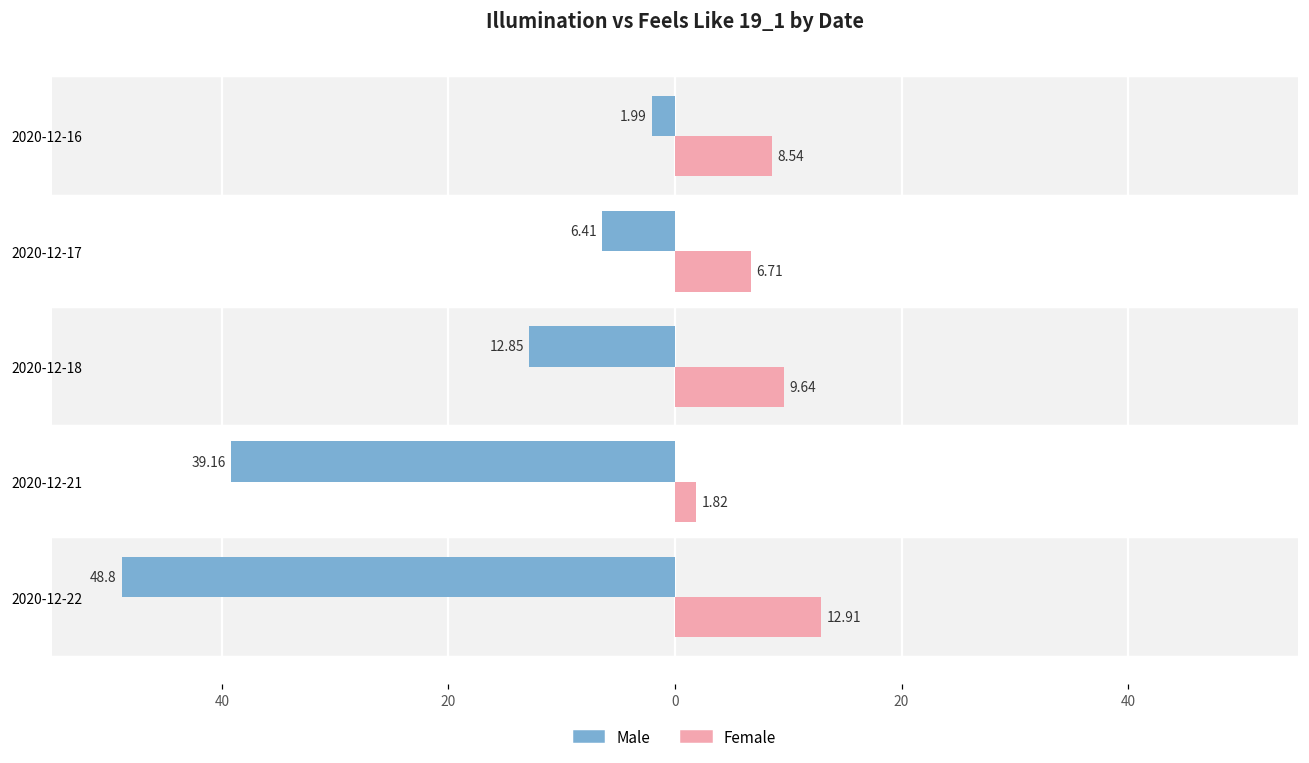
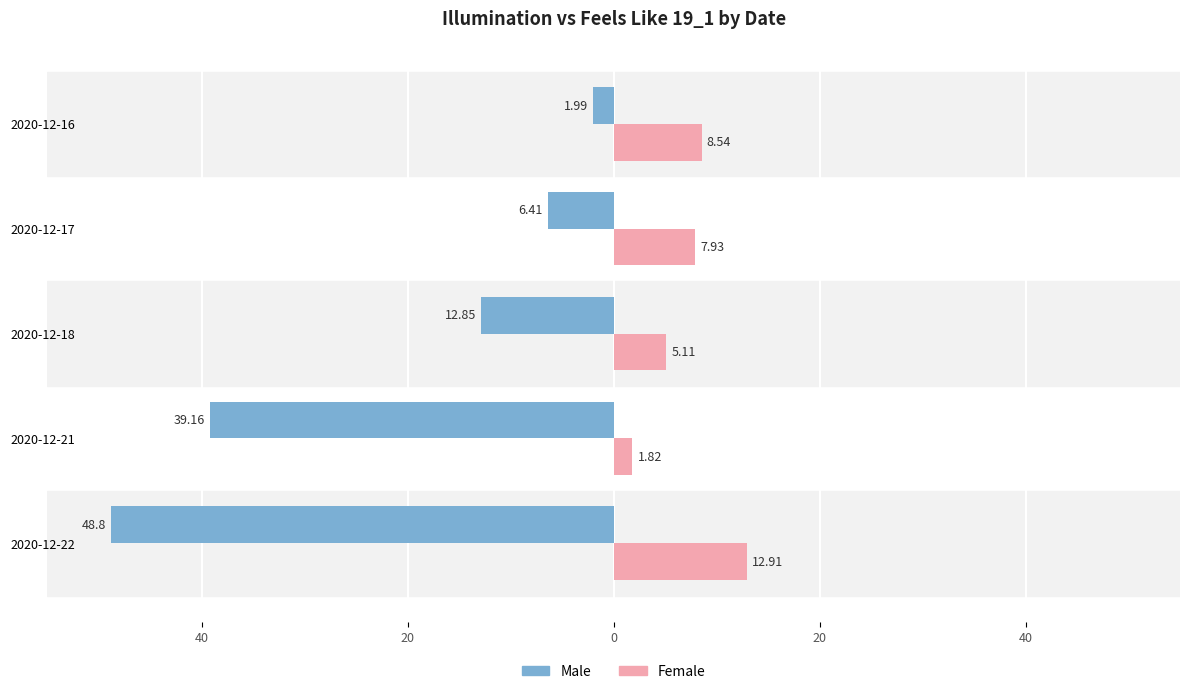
  {
    "Female": {
      "2020-12-16": 8.54,
-     "2020-12-17": 6.71,
-     "2020-12-18": 9.64,
+     "2020-12-17": 7.93,
+     "2020-12-18": 5.11,
      "2020-12-21": 1.82,
      "2020-12-22": 12.91
    }
  }
